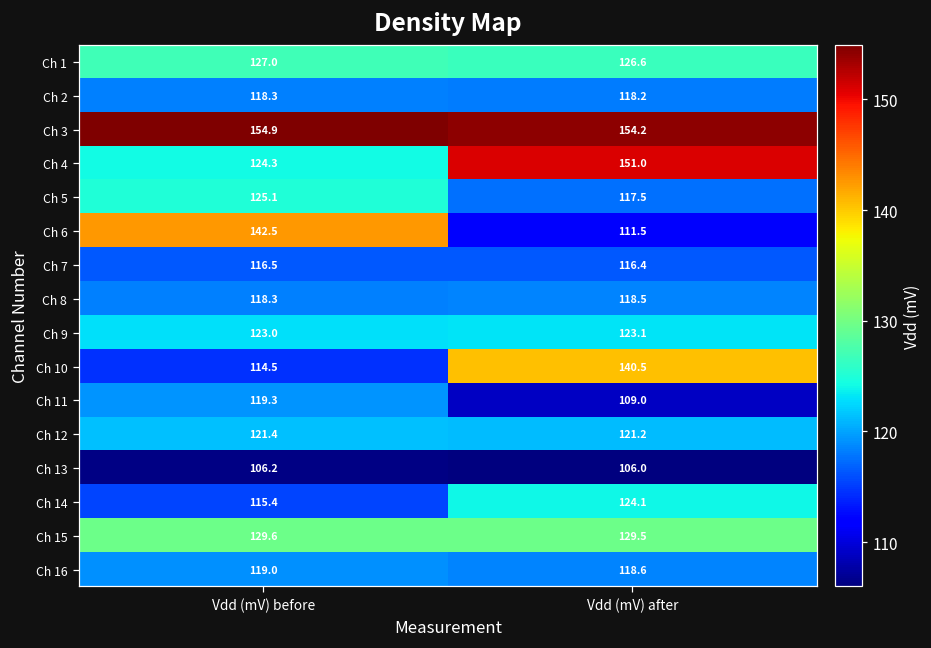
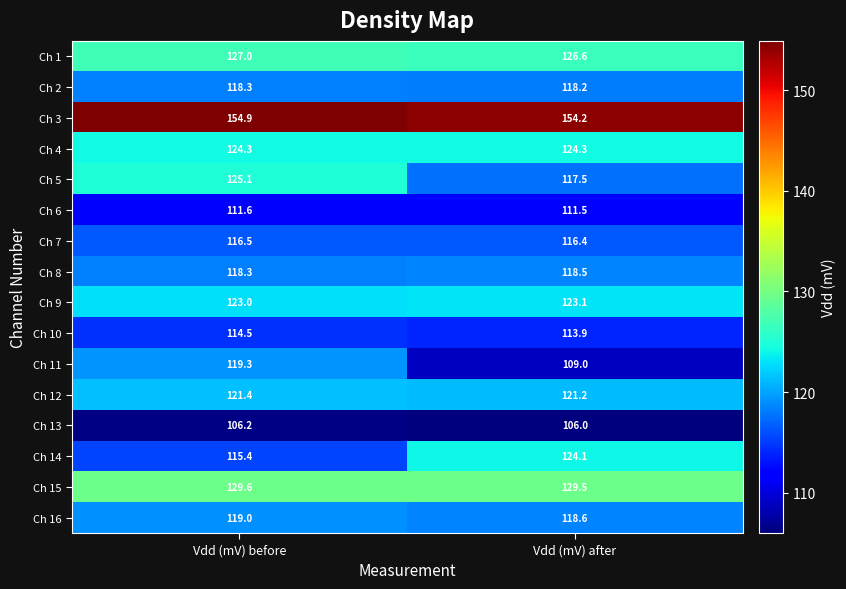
  {
    "Ch 1": {
      "Vdd (mV) before": 127.0,
      "Vdd (mV) after": 126.6
    },
    "Ch 2": {
      "Vdd (mV) before": 118.3,
      "Vdd (mV) after": 118.2
    },
    "Ch 3": {
      "Vdd (mV) before": 154.9,
      "Vdd (mV) after": 154.2
    },
    "Ch 4": {
      "Vdd (mV) before": 124.3,
-     "Vdd (mV) after": 151.0
+     "Vdd (mV) after": 124.3
    },
    "Ch 5": {
      "Vdd (mV) before": 125.1,
      "Vdd (mV) after": 117.5
    },
    "Ch 6": {
-     "Vdd (mV) before": 142.5,
+     "Vdd (mV) before": 111.6,
      "Vdd (mV) after": 111.5
    },
    "Ch 7": {
      "Vdd (mV) before": 116.5,
      "Vdd (mV) after": 116.4
    },
    "Ch 8": {
      "Vdd (mV) before": 118.3,
      "Vdd (mV) after": 118.5
    },
    "Ch 9": {
      "Vdd (mV) before": 123.0,
      "Vdd (mV) after": 123.1
    },
    "Ch 10": {
      "Vdd (mV) before": 114.5,
-     "Vdd (mV) after": 140.5
+     "Vdd (mV) after": 113.9
    },
    "Ch 11": {
      "Vdd (mV) before": 119.3,
      "Vdd (mV) after": 109.0
    },
    "Ch 12": {
      "Vdd (mV) before": 121.4,
      "Vdd (mV) after": 121.2
    },
    "Ch 13": {
      "Vdd (mV) before": 106.2,
      "Vdd (mV) after": 106.0
    },
    "Ch 14": {
      "Vdd (mV) before": 115.4,
      "Vdd (mV) after": 124.1
    },
    "Ch 15": {
      "Vdd (mV) before": 129.6,
      "Vdd (mV) after": 129.5
    },
    "Ch 16": {
      "Vdd (mV) before": 119.0,
      "Vdd (mV) after": 118.6
    }
  }
